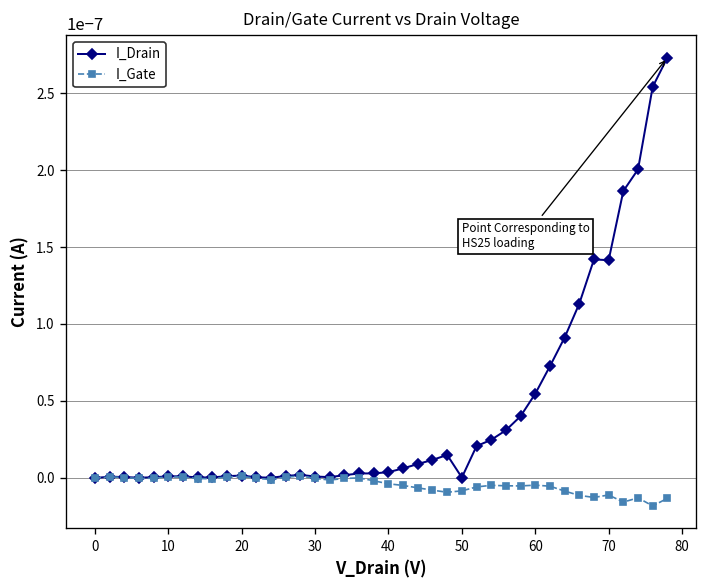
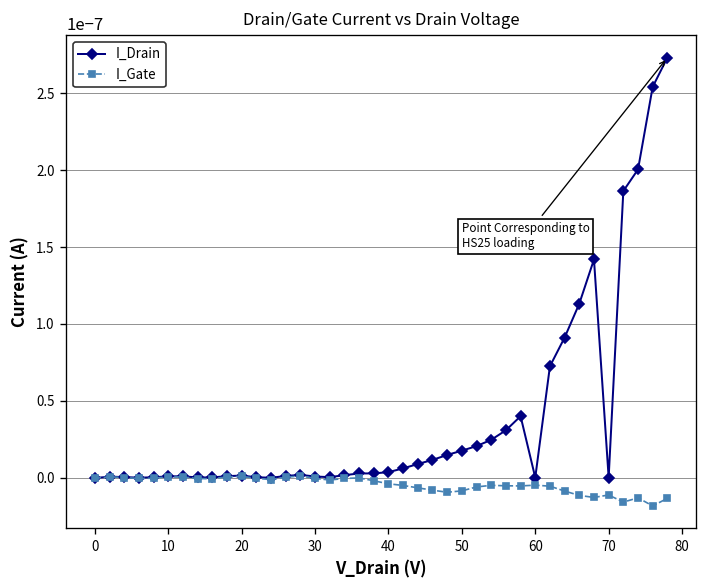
  {
    "I_Drain": {
      "40": 0.000000004,
-     "50": 0.00000000,
-     "60": 0.0000001,
-     "70": 0.0000001
+     "50": 0.00000002,
+     "60": 0.0000000,
+     "70": 0.0000000
    },
    "I_Gate": {
      "40": -0.000000004,
      "50": -0.00000001,
      "60": -0.000000005,
      "70": -0.00000001
    }
  }
